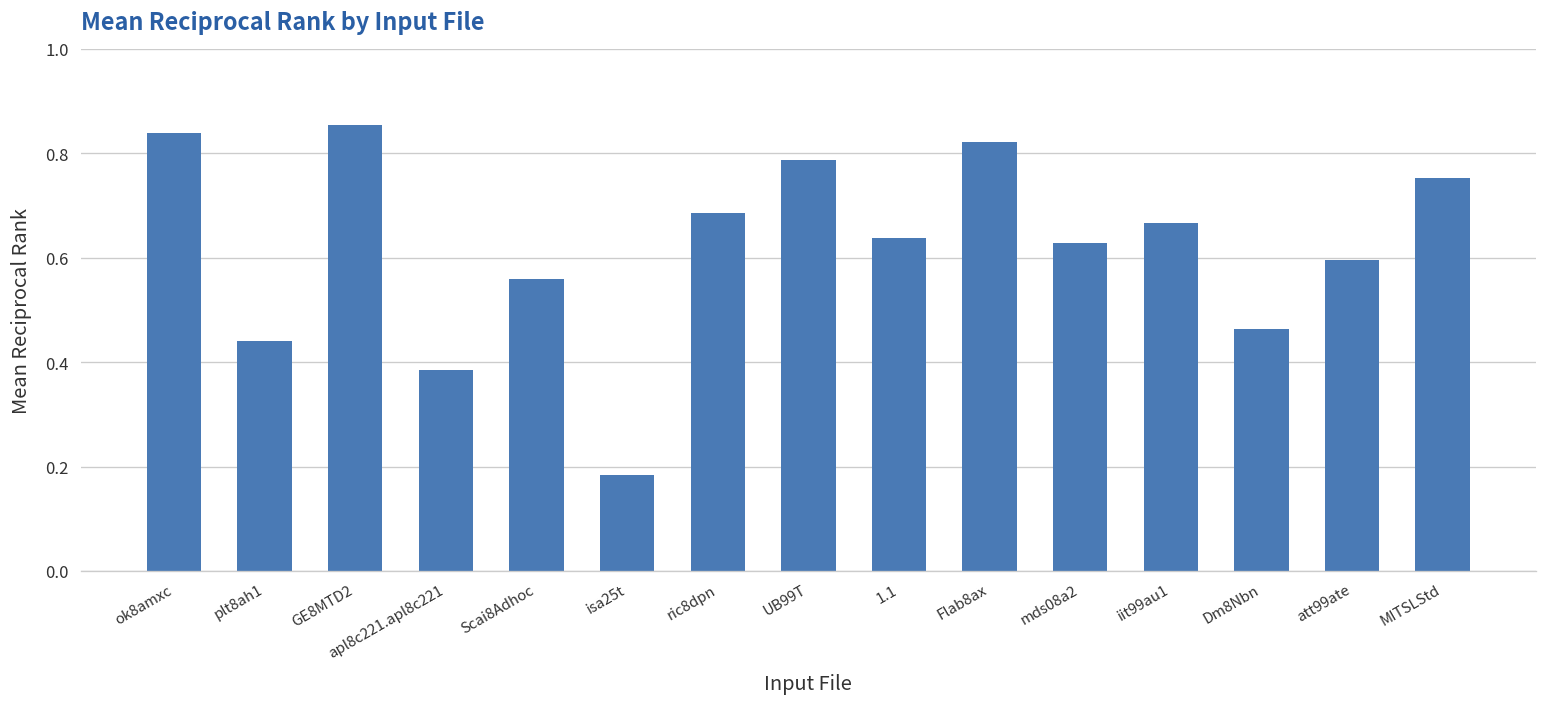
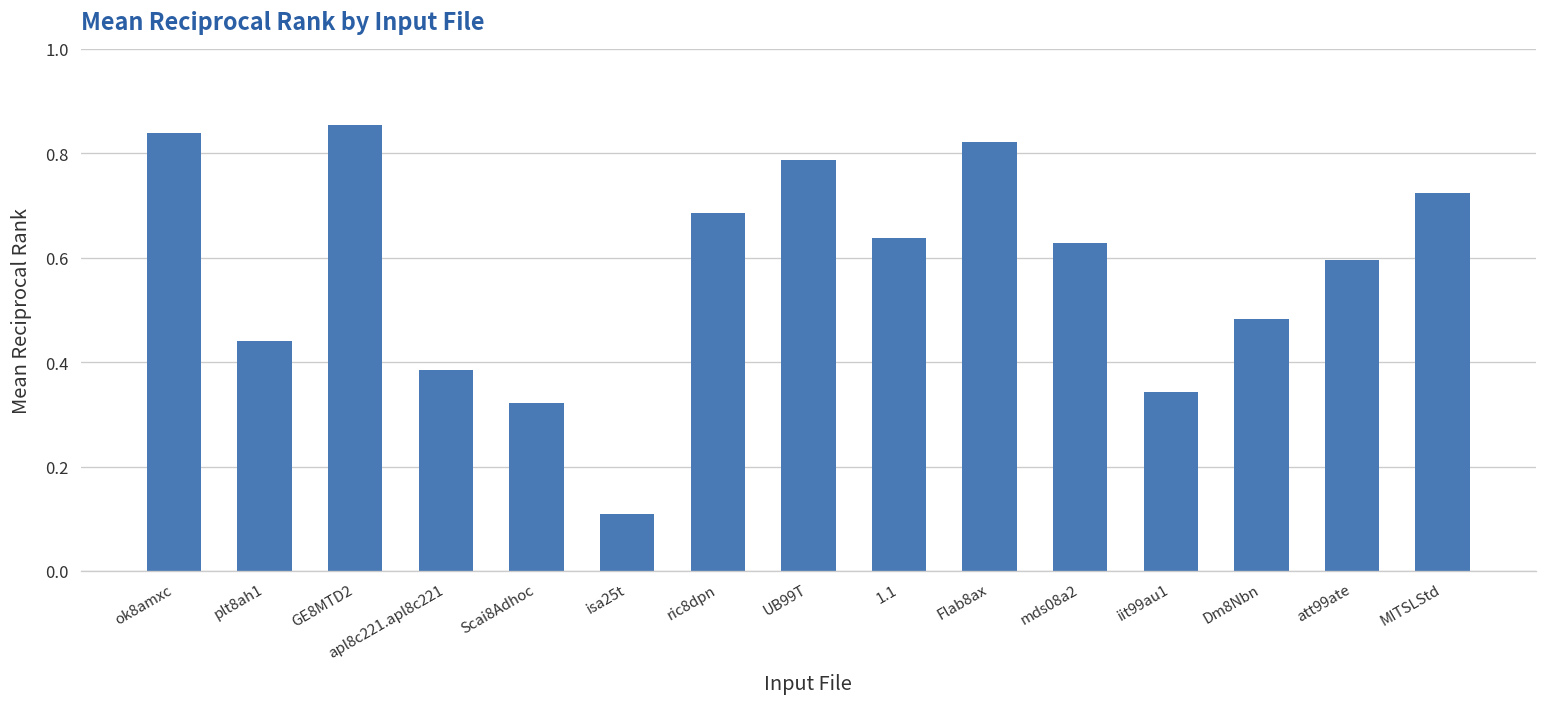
  {
    "ok8amxc": 0.84,
    "plt8ah1": 0.44,
    "GE8MTD2": 0.85,
    "apl8c221.apl8c221": 0.38,
-   "Scai8Adhoc": 0.56,
-   "isa25t": 0.18,
+   "Scai8Adhoc": 0.32,
+   "isa25t": 0.11,
    "ric8dpn": 0.69,
    "UB99T": 0.79,
    "1.1": 0.64,
    "Flab8ax": 0.82,
    "mds08a2": 0.63,
-   "iit99au1": 0.67,
-   "Dm8Nbn": 0.46,
+   "iit99au1": 0.34,
+   "Dm8Nbn": 0.48,
    "att99ate": 0.60,
-   "MITSLStd": 0.75
+   "MITSLStd": 0.72
  }
